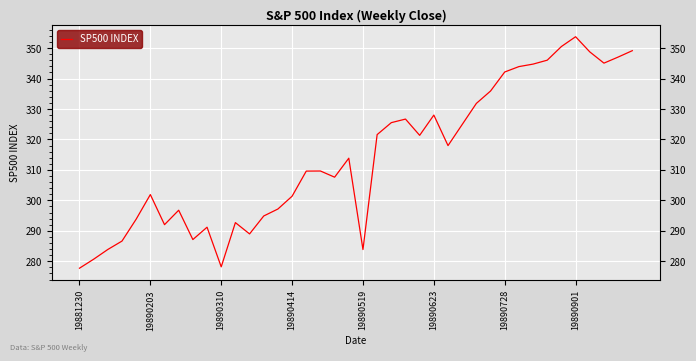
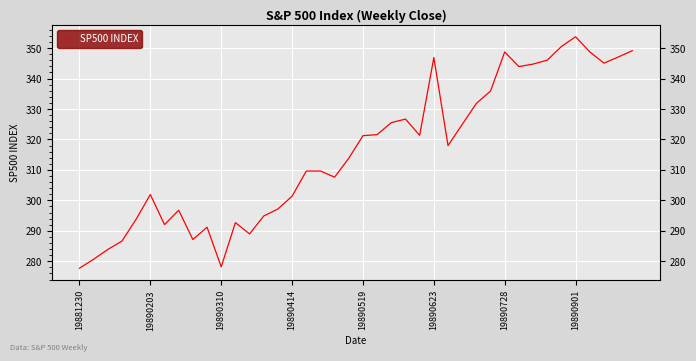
  {
    "19881230": 278,
    "19890203": 302,
    "19890310": 278,
    "19890414": 301,
-   "19890519": 284,
-   "19890623": 328,
-   "19890728": 342,
+   "19890519": 321,
+   "19890623": 347,
+   "19890728": 349,
    "19890901": 354
  }
